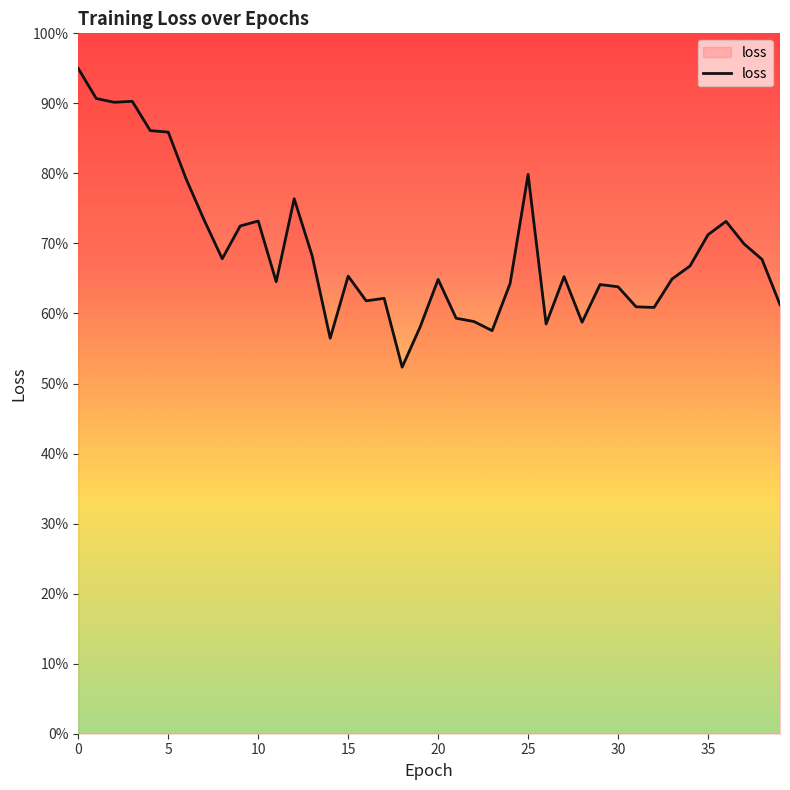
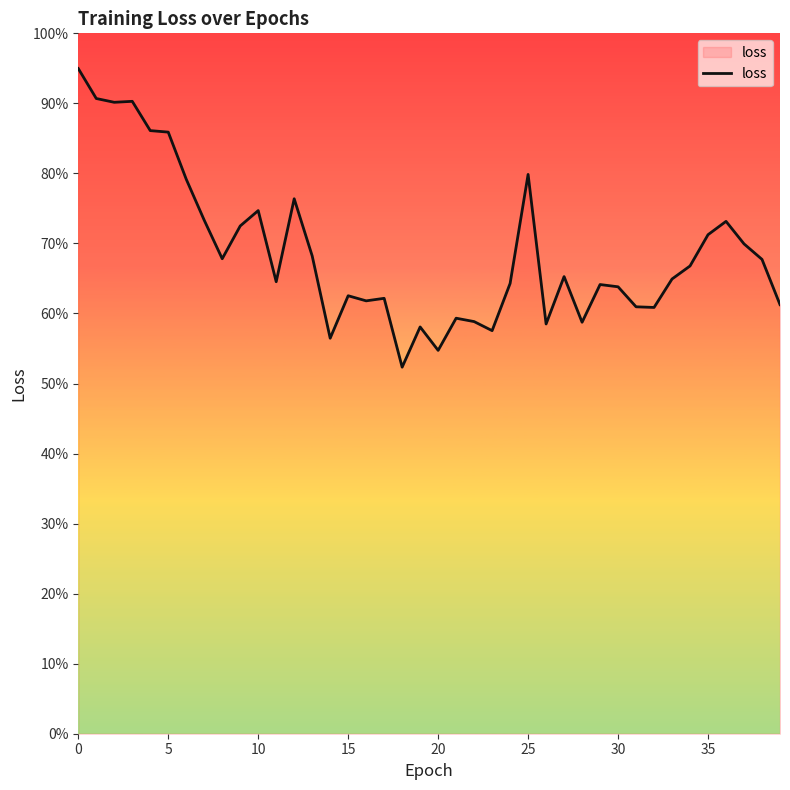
  {
    "0": "95%",
    "5": "86%",
-   "10": "73%",
-   "15": "65%",
-   "20": "65%",
+   "10": "75%",
+   "15": "63%",
+   "20": "55%",
    "25": "80%",
    "30": "64%",
    "35": "71%"
  }
